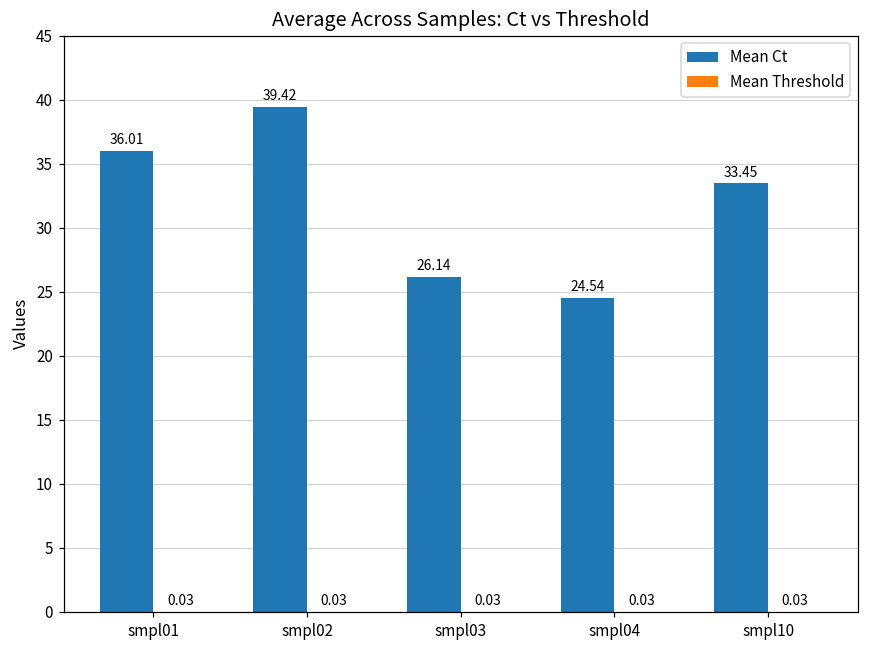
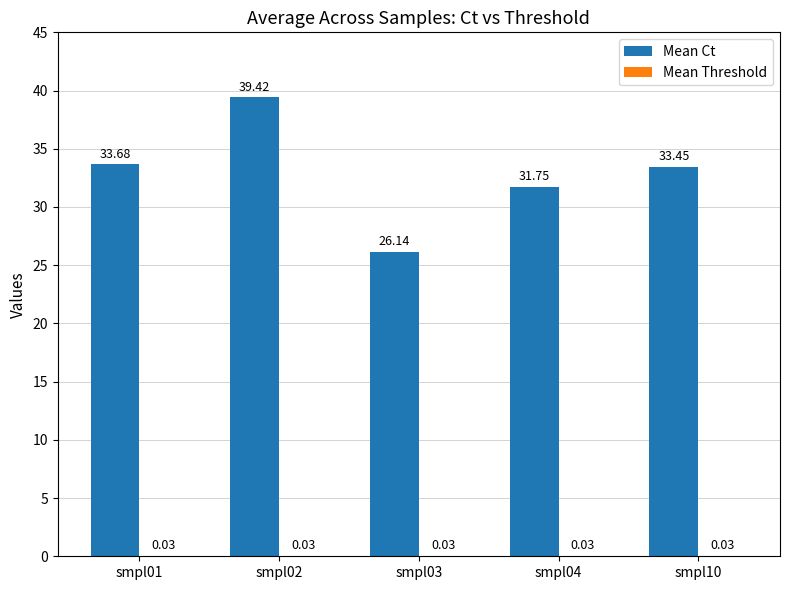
  {
    "Mean Ct": {
-     "smpl01": 36.01,
+     "smpl01": 33.68,
      "smpl02": 39.42,
      "smpl03": 26.14,
-     "smpl04": 24.54,
+     "smpl04": 31.75,
      "smpl10": 33.45
    },
    "Mean Threshold": {
      "smpl01": 0.03,
      "smpl02": 0.03,
      "smpl03": 0.03,
      "smpl04": 0.03,
      "smpl10": 0.03
    }
  }
